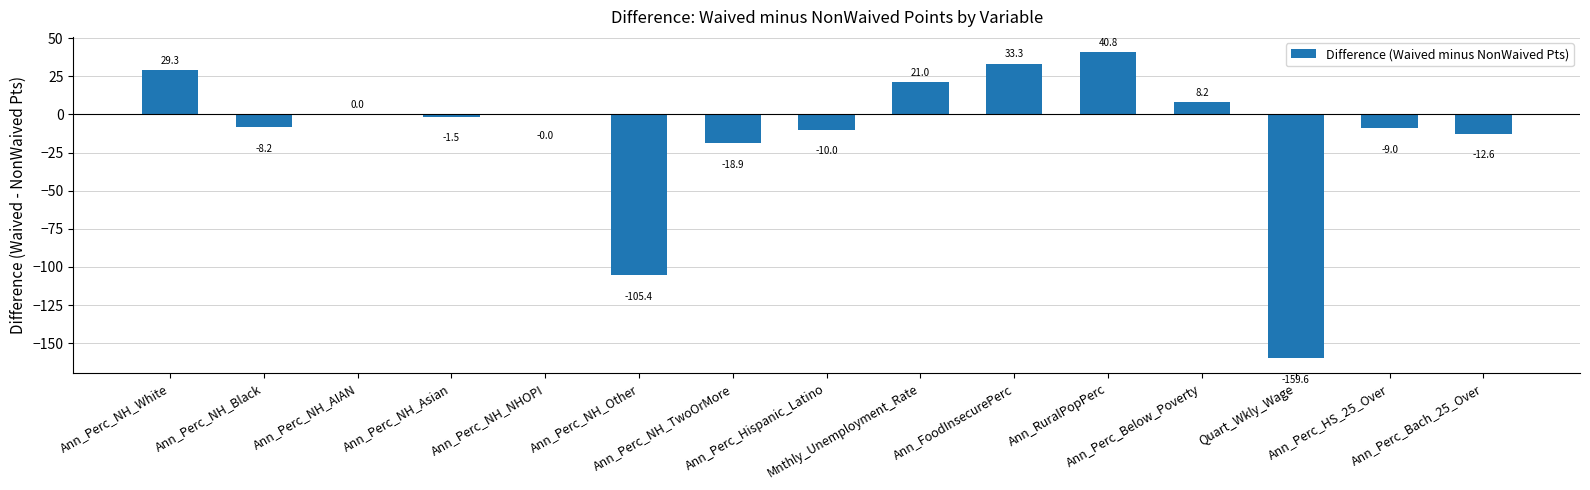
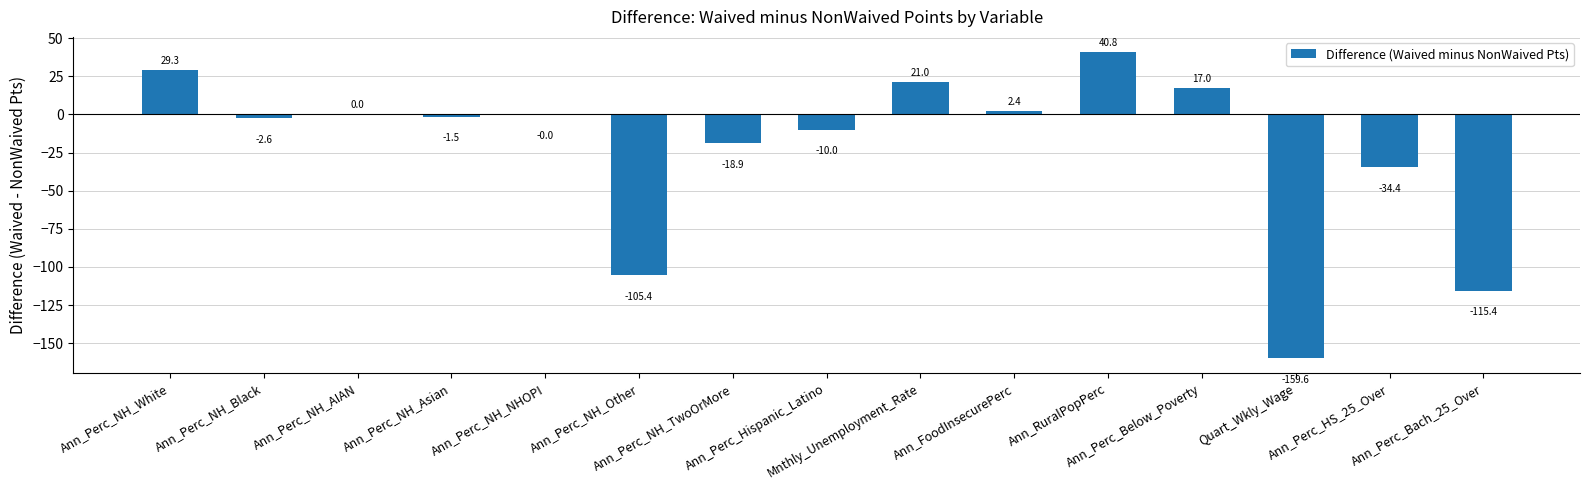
  {
    "Ann_Perc_NH_White": 29.3,
-   "Ann_Perc_NH_Black": -8.2,
+   "Ann_Perc_NH_Black": -2.6,
    "Ann_Perc_NH_AIAN": 0.0,
    "Ann_Perc_NH_Asian": -1.5,
    "Ann_Perc_NH_NHOPI": -0.0,
    "Ann_Perc_NH_Other": -105.4,
    "Ann_Perc_NH_TwoOrMore": -18.9,
    "Ann_Perc_Hispanic_Latino": -10.0,
    "Mnthly_Unemployment_Rate": 21.0,
-   "Ann_FoodInsecurePerc": 33.3,
+   "Ann_FoodInsecurePerc": 2.4,
    "Ann_RuralPopPerc": 40.8,
-   "Ann_Perc_Below_Poverty": 8.2,
+   "Ann_Perc_Below_Poverty": 17.0,
    "Quart_Wkly_Wage": -159.6,
-   "Ann_Perc_HS_25_Over": -9.0,
-   "Ann_Perc_Bach_25_Over": -12.6
+   "Ann_Perc_HS_25_Over": -34.4,
+   "Ann_Perc_Bach_25_Over": -115.4
  }
